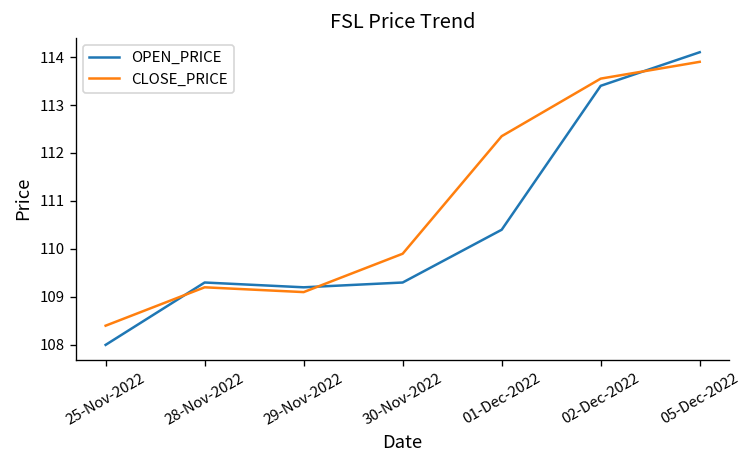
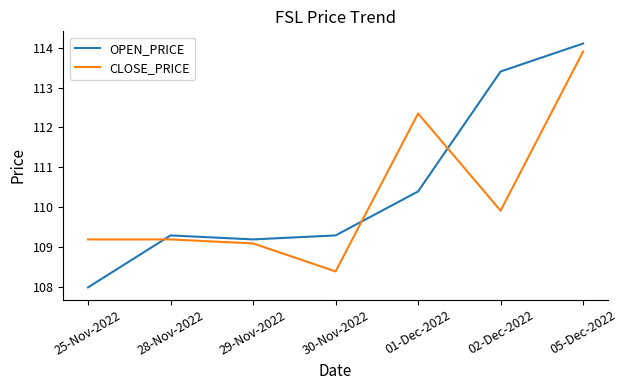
  {
    "OPEN_PRICE": {
      "25-Nov-2022": 108.0,
      "28-Nov-2022": 109.3,
      "29-Nov-2022": 109.2,
      "30-Nov-2022": 109.3,
      "01-Dec-2022": 110.4,
      "02-Dec-2022": 113.4,
      "05-Dec-2022": 114.1
    },
    "CLOSE_PRICE": {
-     "25-Nov-2022": 108.4,
+     "25-Nov-2022": 109.2,
      "28-Nov-2022": 109.2,
      "29-Nov-2022": 109.1,
-     "30-Nov-2022": 109.9,
+     "30-Nov-2022": 108.4,
      "01-Dec-2022": 112.4,
-     "02-Dec-2022": 113.6,
+     "02-Dec-2022": 109.9,
      "05-Dec-2022": 113.9
    }
  }
